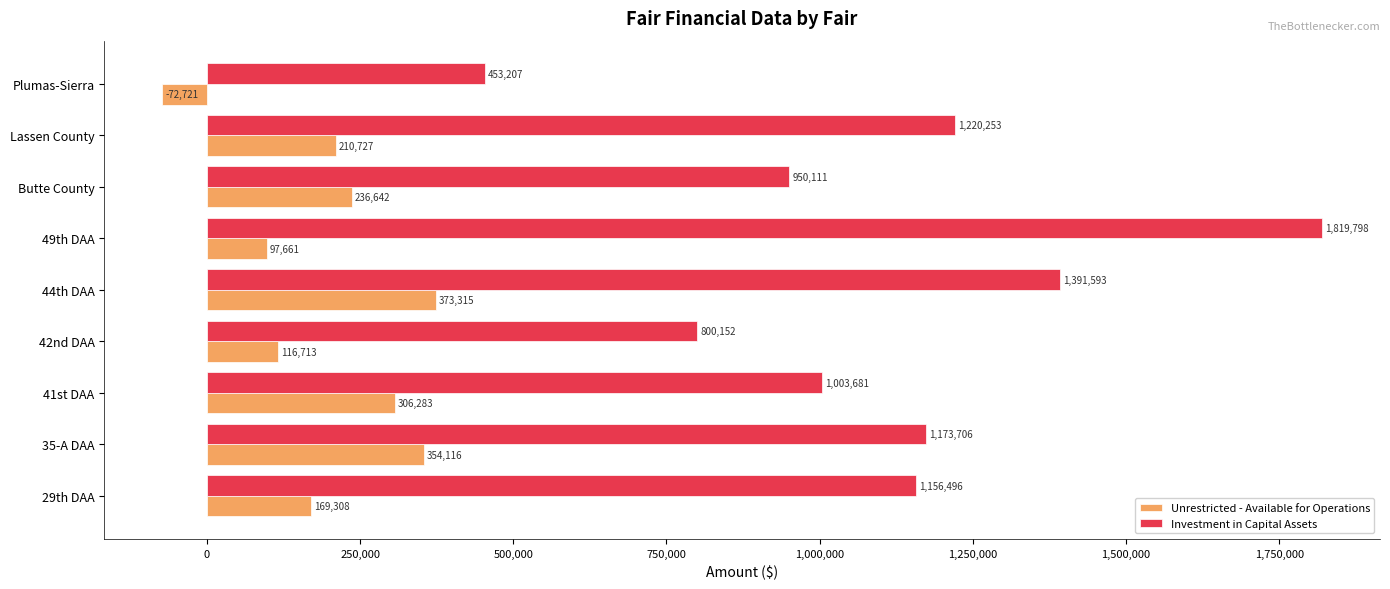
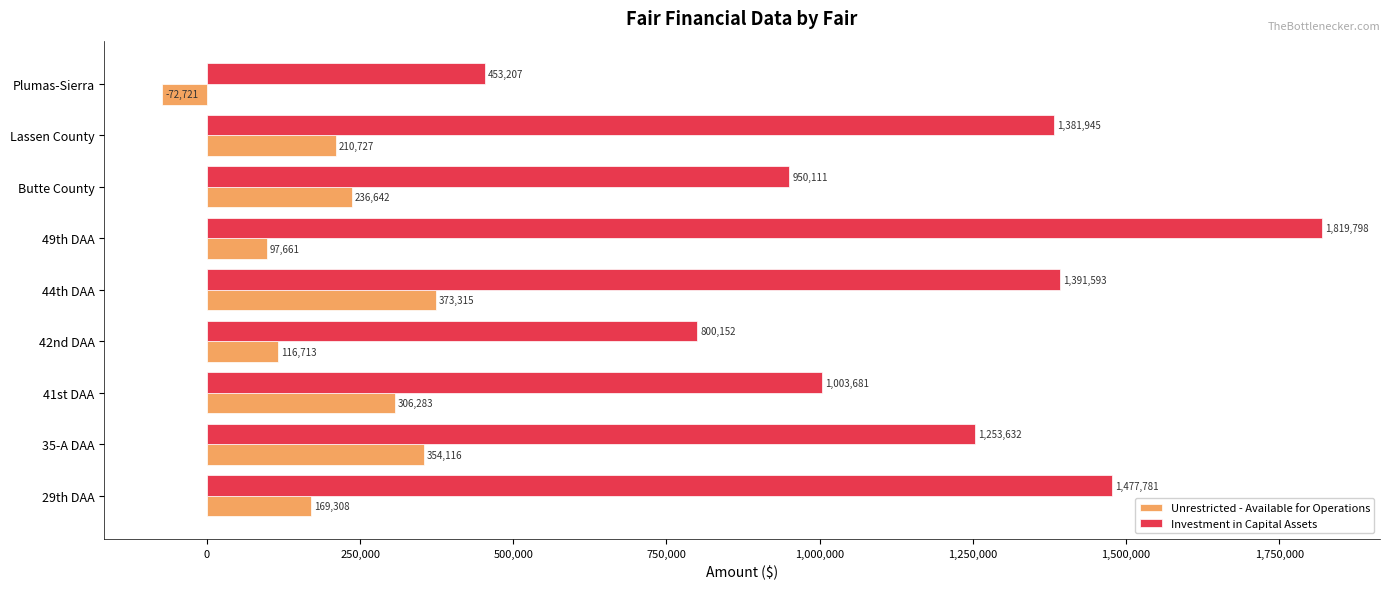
  {
    "Unrestricted - Available for Operations": {
      "Plumas-Sierra": "-72,721",
      "Lassen County": "210,727",
      "Butte County": "236,642",
      "49th DAA": "97,661",
      "44th DAA": "373,315",
      "42nd DAA": "116,713",
      "41st DAA": "306,283",
      "35-A DAA": "354,116",
      "29th DAA": "169,308"
    },
    "Investment in Capital Assets": {
      "Plumas-Sierra": "453,207",
-     "Lassen County": "1,220,253",
+     "Lassen County": "1,381,945",
      "Butte County": "950,111",
      "49th DAA": "1,819,798",
      "44th DAA": "1,391,593",
      "42nd DAA": "800,152",
      "41st DAA": "1,003,681",
-     "35-A DAA": "1,173,706",
-     "29th DAA": "1,156,496"
+     "35-A DAA": "1,253,632",
+     "29th DAA": "1,477,781"
    }
  }
